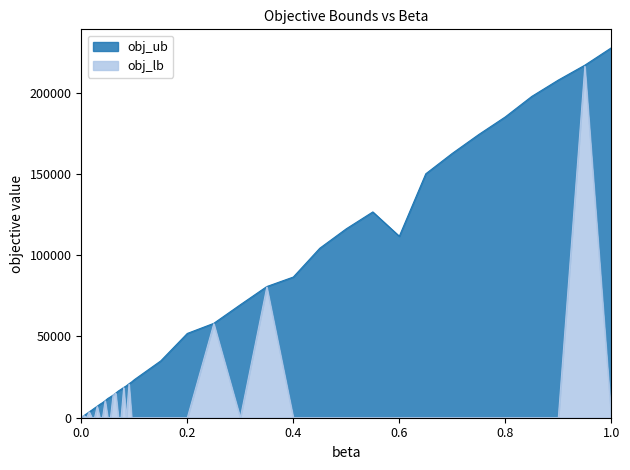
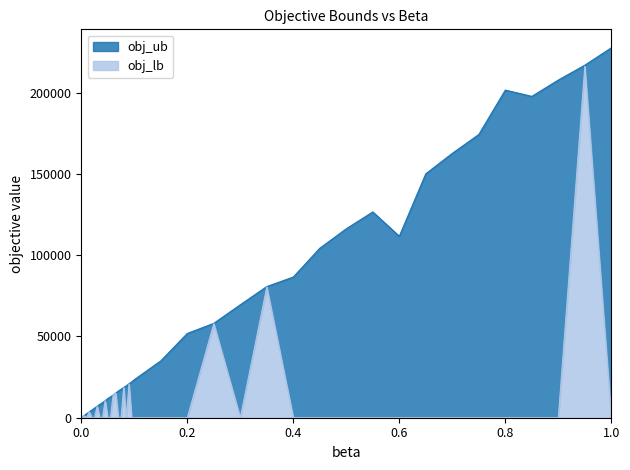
  {
    "obj_ub": {
      "0.2": 52000,
      "0.4": 87000,
      "0.6": 112000,
-     "0.8": 185000,
+     "0.8": 202000,
      "1.0": 228000
    },
    "obj_lb": {
      "0.2": 0,
      "0.4": 0,
      "0.6": 0,
      "0.8": 0,
      "1.0": 0
    }
  }
